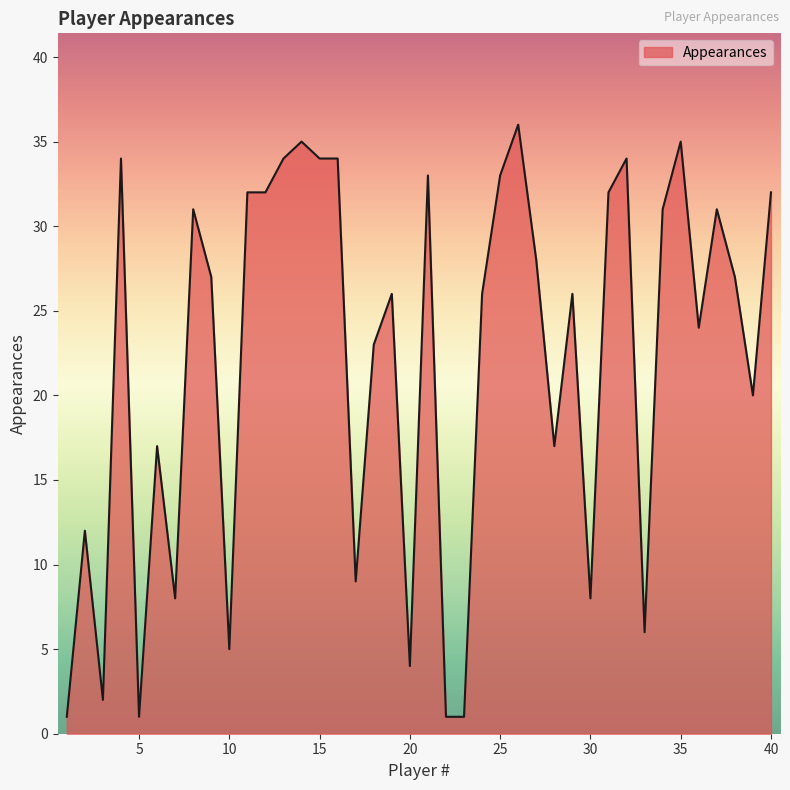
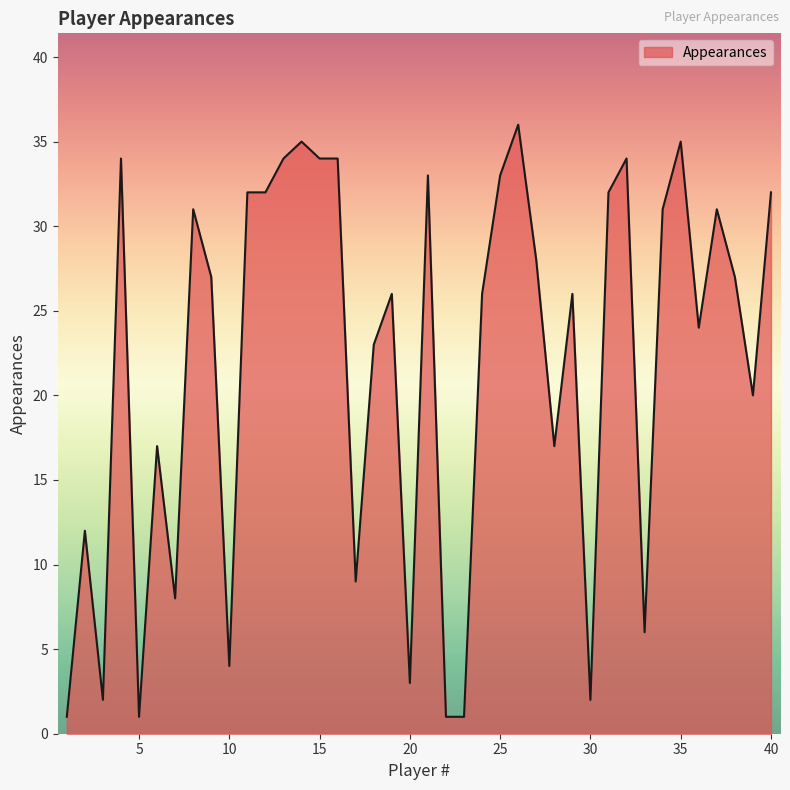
  {
    "5": 1,
-   "10": 5,
+   "10": 4,
    "15": 34,
-   "20": 4,
+   "20": 3,
    "25": 33,
-   "30": 8,
+   "30": 2,
    "35": 35,
    "40": 32
  }
